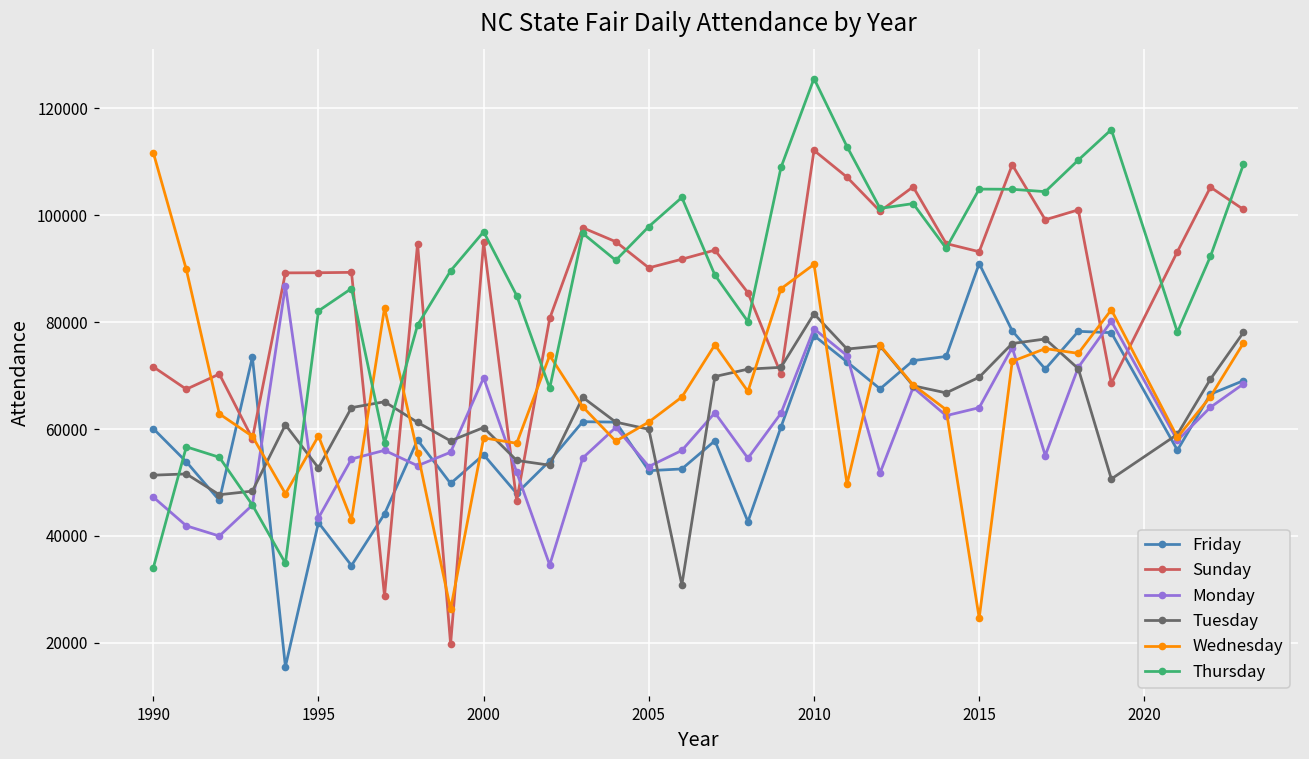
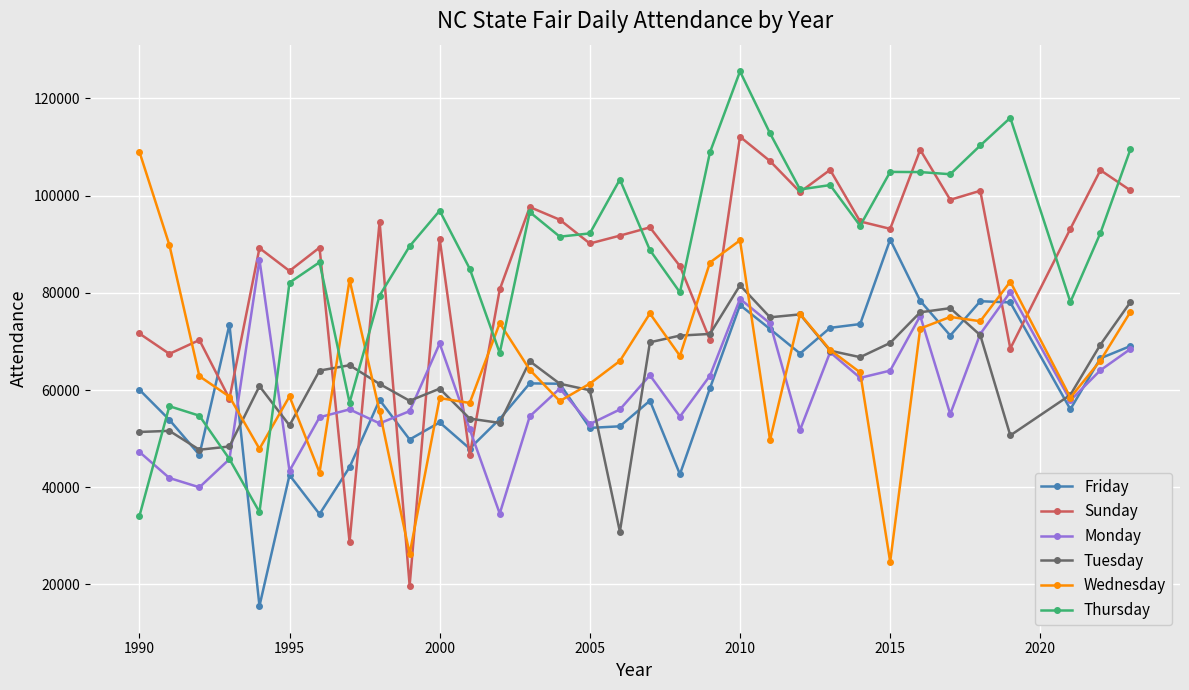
  {
    "Friday": {
      "1990": 60000,
      "1995": 42000,
-     "2000": 55000,
+     "2000": 53000,
      "2005": 52000,
      "2010": 77000,
      "2015": 91000
    },
    "Sunday": {
      "1990": 72000,
-     "1995": 89000,
-     "2000": 95000,
+     "1995": 85000,
+     "2000": 91000,
      "2005": 90000,
      "2010": 112000,
      "2015": 93000
    },
    "Monday": {
      "1990": 47000,
      "1995": 43000,
      "2000": 70000,
      "2005": 53000,
      "2010": 79000,
      "2015": 64000
    },
    "Tuesday": {
      "1990": 51000,
      "1995": 53000,
      "2000": 60000,
      "2005": 60000,
      "2010": 82000,
      "2015": 70000
    },
    "Wednesday": {
-     "1990": 112000,
+     "1990": 109000,
      "1995": 59000,
      "2000": 58000,
      "2005": 61000,
      "2010": 91000,
      "2015": 25000
    },
    "Thursday": {
      "1990": 34000,
      "1995": 82000,
      "2000": 97000,
-     "2005": 98000,
+     "2005": 92000,
      "2010": 126000,
      "2015": 105000
    }
  }
